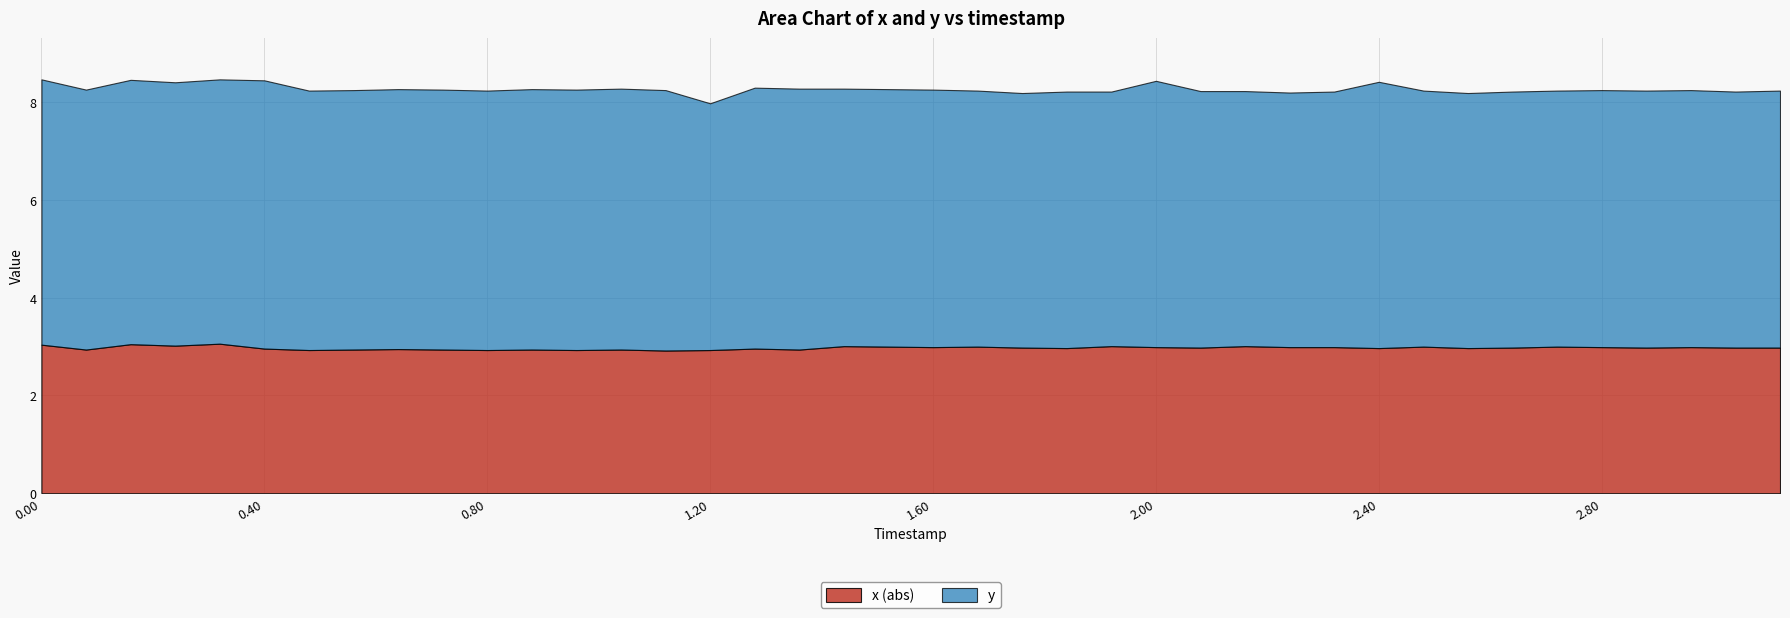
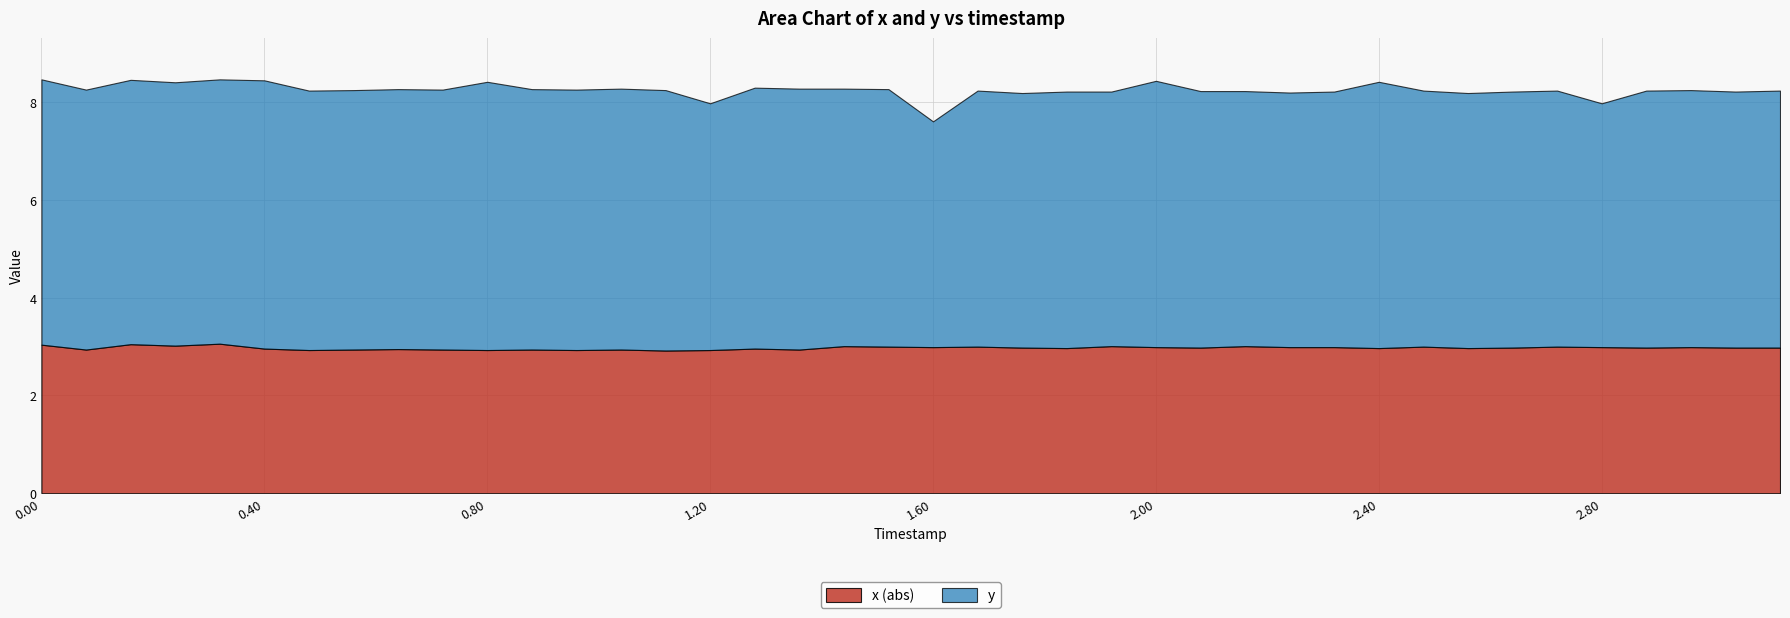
  {
    "x (abs)": {
      "0.00": 3.0,
      "0.40": 3.0,
      "0.80": 2.9,
      "1.20": 2.9,
      "1.60": 3.0,
      "2.00": 3.0,
      "2.40": 3.0,
      "2.80": 3.0
    },
    "y": {
      "0.00": 5.4,
      "0.40": 5.5,
-     "0.80": 5.3,
+     "0.80": 5.5,
      "1.20": 5.1,
-     "1.60": 5.3,
+     "1.60": 4.6,
      "2.00": 5.5,
      "2.40": 5.4,
-     "2.80": 5.3
+     "2.80": 5.0
    }
  }
